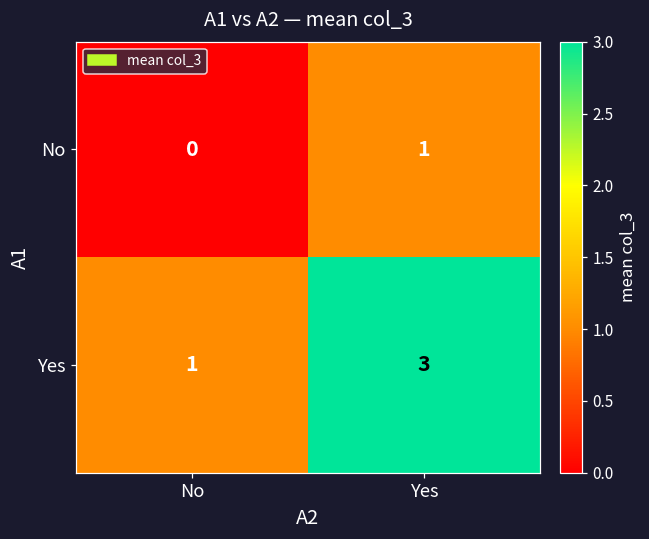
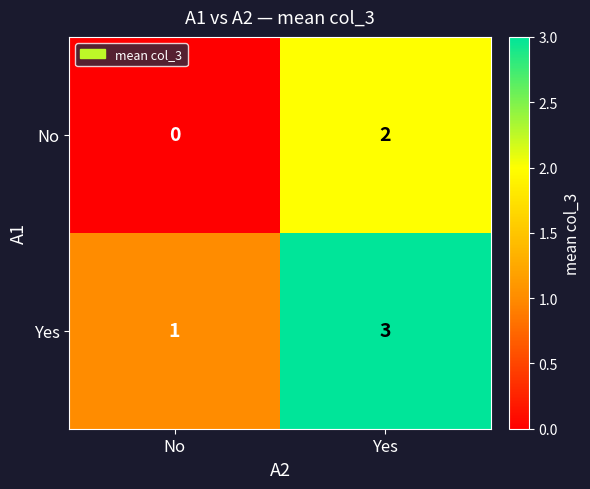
  {
    "No": {
      "No": 0,
-     "Yes": 1
+     "Yes": 2
    },
    "Yes": {
      "No": 1,
      "Yes": 3
    }
  }
